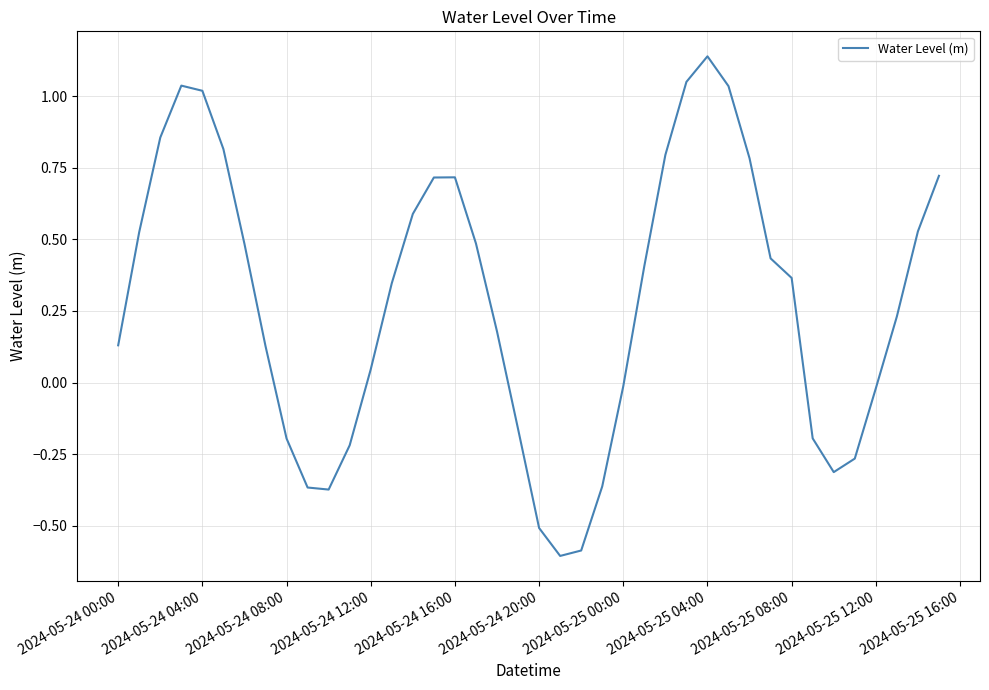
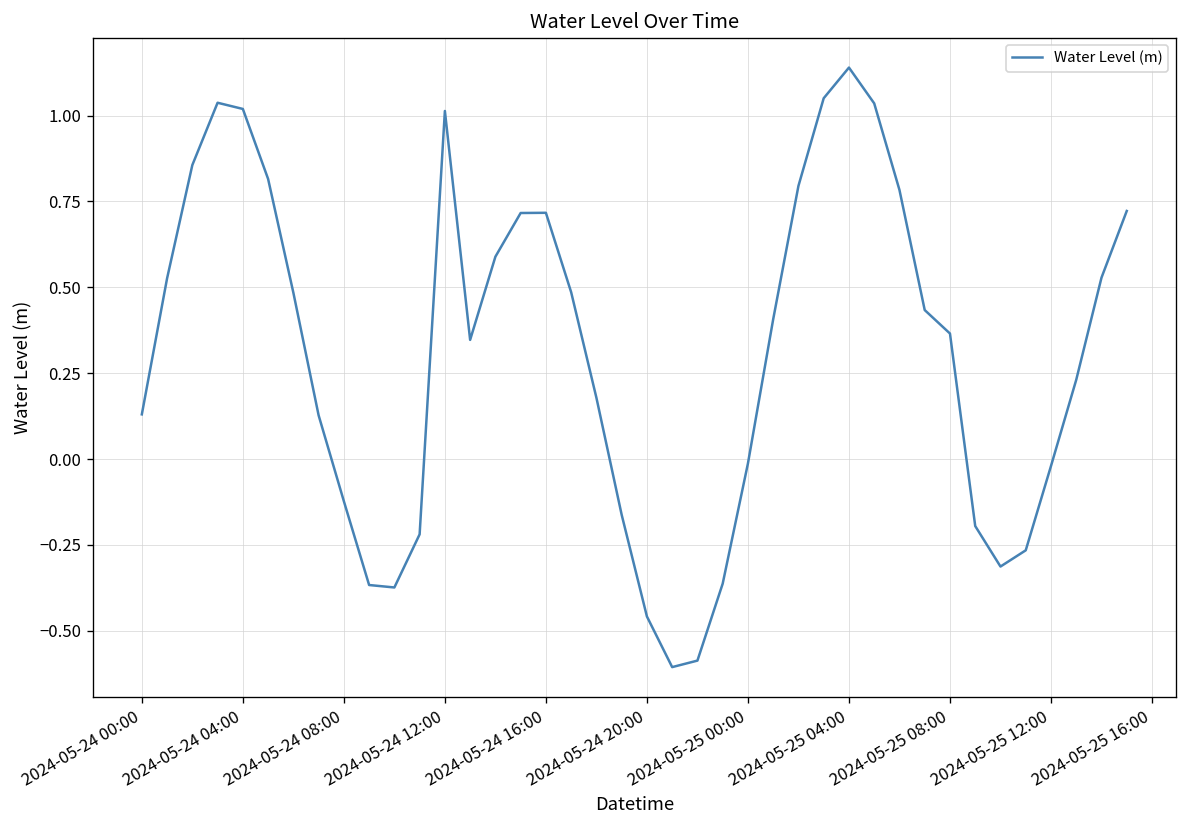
  {
    "2024-05-24 00:00": 0.13,
    "2024-05-24 04:00": 1.02,
-   "2024-05-24 08:00": -0.20,
-   "2024-05-24 12:00": 0.05,
+   "2024-05-24 08:00": -0.12,
+   "2024-05-24 12:00": 1.01,
    "2024-05-24 16:00": 0.72,
-   "2024-05-24 20:00": -0.51,
+   "2024-05-24 20:00": -0.46,
    "2024-05-25 00:00": -0.01,
    "2024-05-25 04:00": 1.14,
    "2024-05-25 08:00": 0.37,
    "2024-05-25 12:00": -0.02
  }
